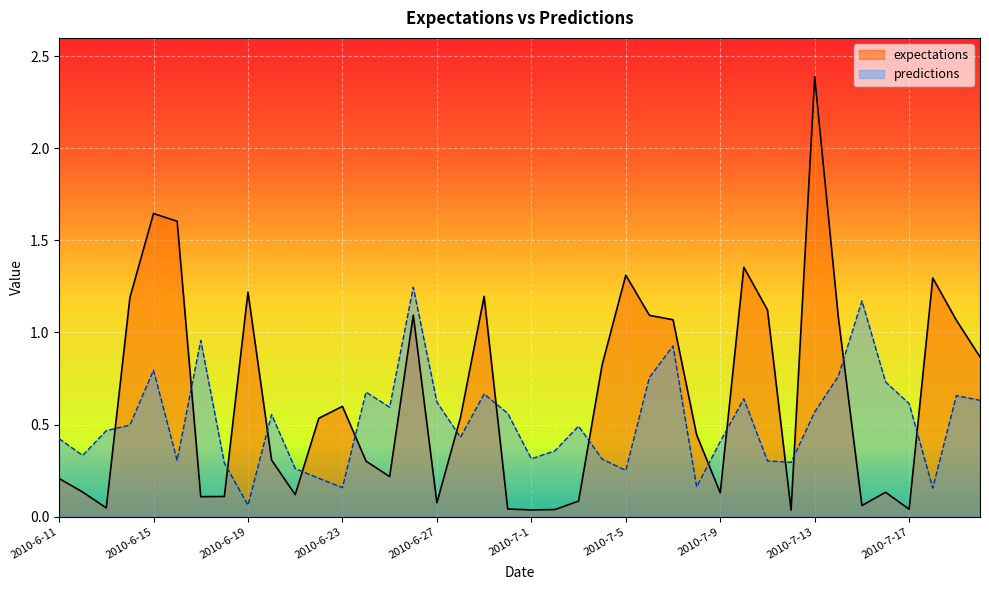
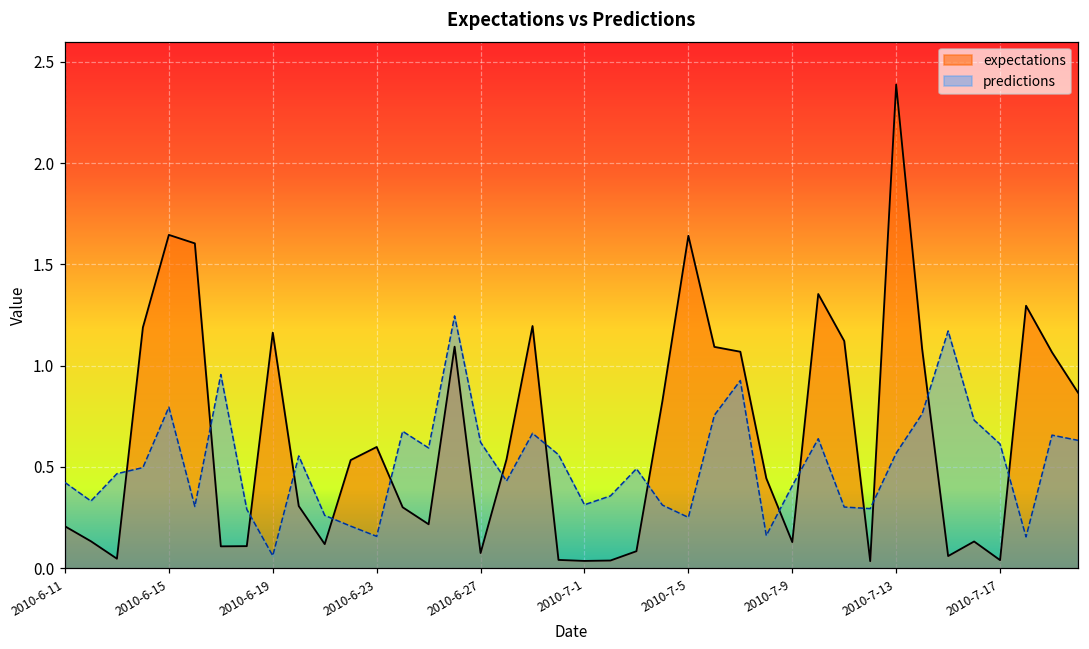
  {
    "expectations": {
      "2010-6-11": 0.21,
      "2010-6-15": 1.65,
-     "2010-6-19": 1.22,
+     "2010-6-19": 1.16,
      "2010-6-23": 0.60,
      "2010-6-27": 0.08,
      "2010-7-1": 0.04,
-     "2010-7-5": 1.31,
+     "2010-7-5": 1.64,
      "2010-7-9": 0.13,
      "2010-7-13": 2.39,
      "2010-7-17": 0.04
    },
    "predictions": {
      "2010-6-11": 0.42,
      "2010-6-15": 0.80,
      "2010-6-19": 0.06,
      "2010-6-23": 0.16,
      "2010-6-27": 0.62,
      "2010-7-1": 0.31,
      "2010-7-5": 0.25,
      "2010-7-9": 0.41,
      "2010-7-13": 0.57,
      "2010-7-17": 0.61
    }
  }
